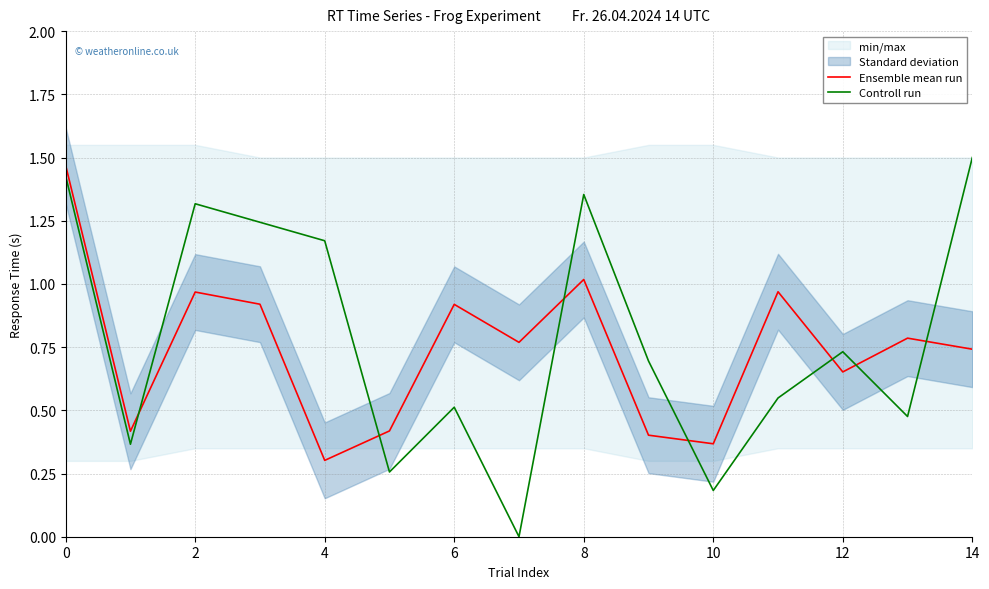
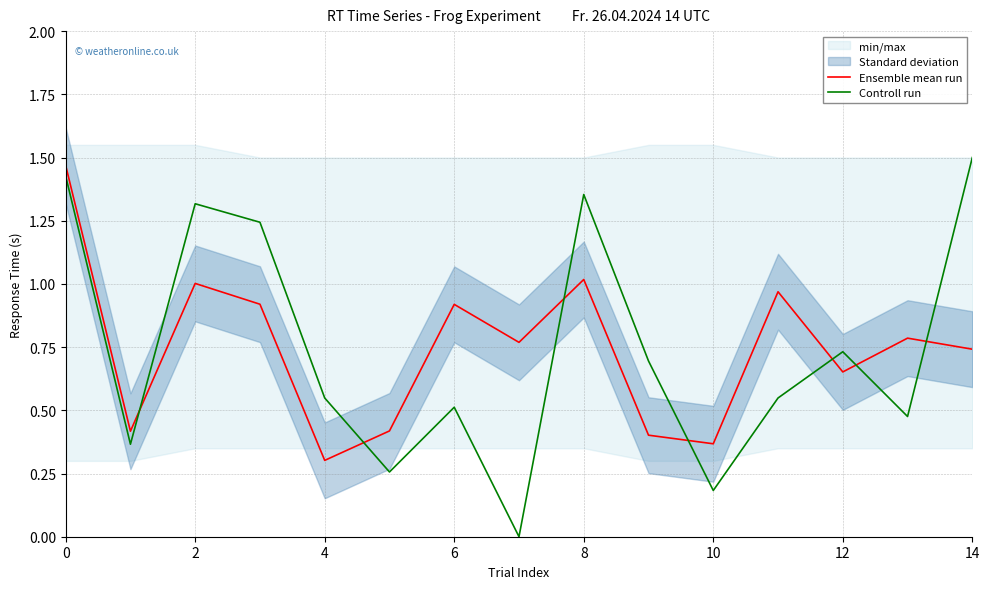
  {
    "Ensemble mean run": {
      "0": 1.47,
-     "2": 0.97,
+     "2": 1.00,
      "4": 0.30,
      "6": 0.92,
      "8": 1.02,
      "10": 0.37,
      "12": 0.65,
      "14": 0.74
    },
    "Controll run": {
      "0": 1.43,
      "2": 1.32,
-     "4": 1.17,
+     "4": 0.55,
      "6": 0.51,
      "8": 1.35,
      "10": 0.18,
      "12": 0.73
    }
  }
